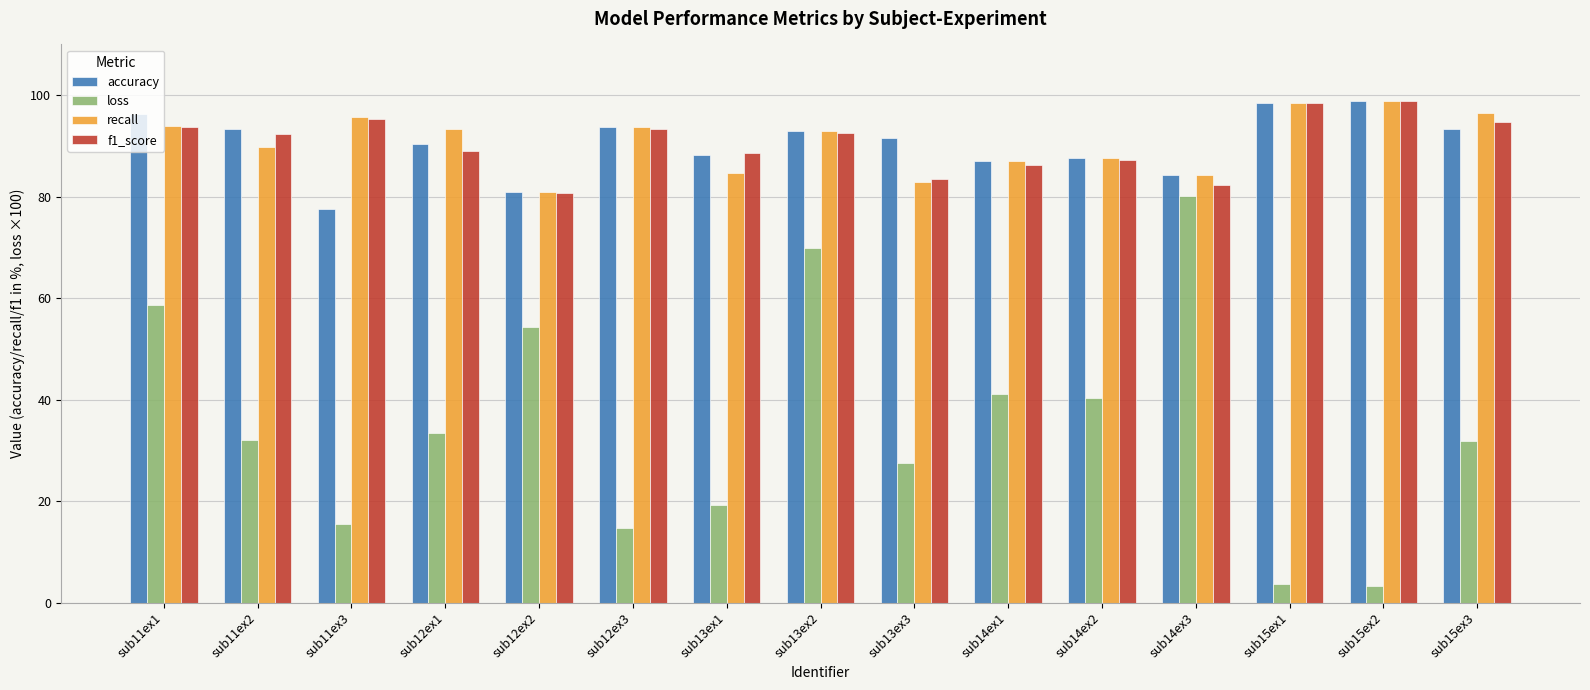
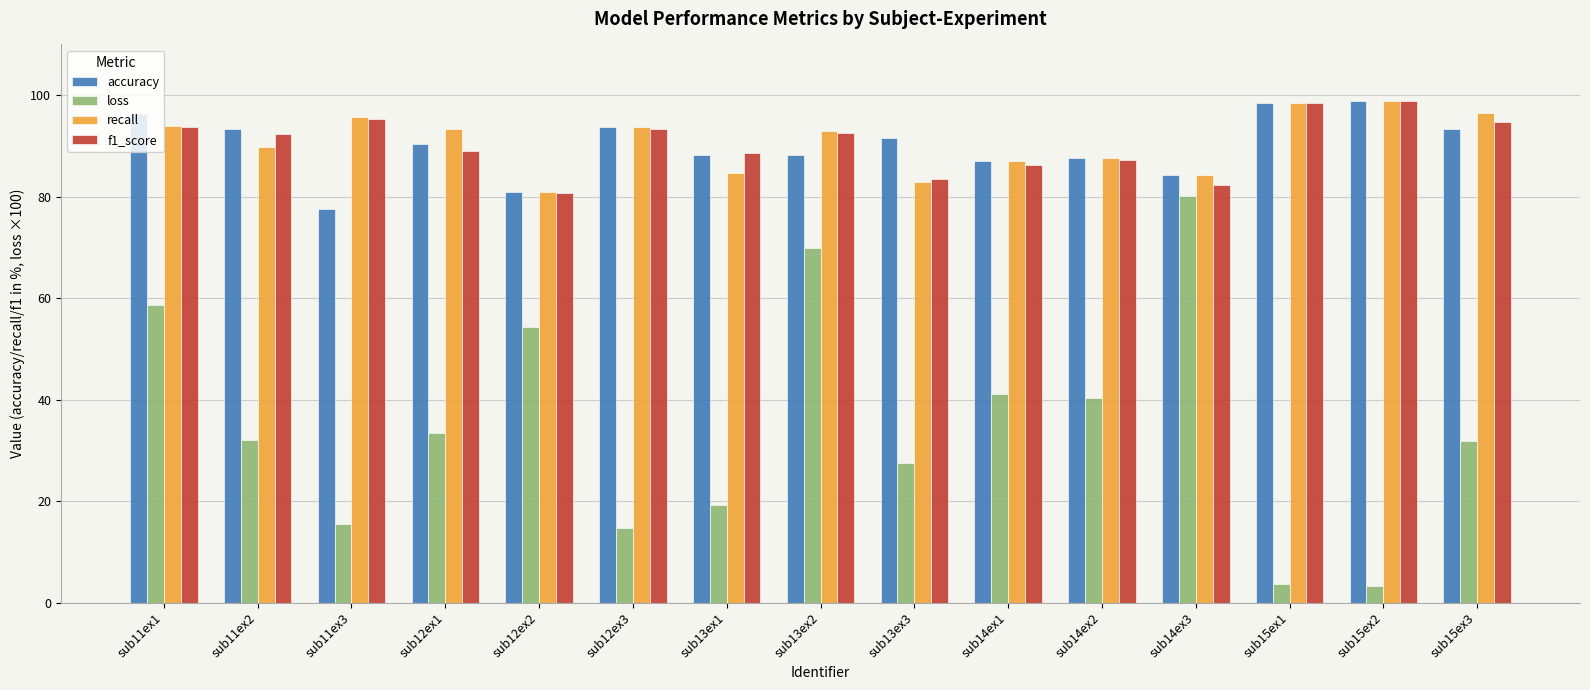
  {
    "accuracy": {
      "sub11ex2": 93,
      "sub11ex3": 78,
      "sub12ex1": 90,
      "sub12ex2": 81,
      "sub12ex3": 94,
      "sub13ex1": 88,
-     "sub13ex2": 93,
+     "sub13ex2": 88,
      "sub13ex3": 92,
      "sub14ex1": 87,
      "sub14ex2": 88,
      "sub14ex3": 84,
      "sub15ex1": 99,
      "sub15ex2": 99,
      "sub15ex3": 93
    },
    "loss": {
      "sub11ex1": 59,
      "sub11ex2": 32,
      "sub11ex3": 16,
      "sub12ex1": 34,
      "sub12ex2": 54,
      "sub12ex3": 15,
      "sub13ex1": 19,
      "sub13ex2": 70,
      "sub13ex3": 28,
      "sub14ex1": 41,
      "sub14ex2": 40,
      "sub14ex3": 80,
      "sub15ex1": 4,
      "sub15ex2": 3,
      "sub15ex3": 32
    },
    "recall": {
      "sub11ex1": 94,
      "sub11ex2": 90,
      "sub11ex3": 96,
      "sub12ex1": 93,
      "sub12ex2": 81,
      "sub12ex3": 94,
      "sub13ex1": 85,
      "sub13ex2": 93,
      "sub13ex3": 83,
      "sub14ex1": 87,
      "sub14ex2": 88,
      "sub14ex3": 84,
      "sub15ex1": 99,
      "sub15ex2": 99,
      "sub15ex3": 96
    },
    "f1_score": {
      "sub11ex1": 94,
      "sub11ex2": 92,
      "sub11ex3": 95,
      "sub12ex1": 89,
      "sub12ex2": 81,
      "sub12ex3": 93,
      "sub13ex1": 89,
      "sub13ex2": 93,
      "sub13ex3": 83,
      "sub14ex1": 86,
      "sub14ex2": 87,
      "sub14ex3": 82,
      "sub15ex1": 99,
      "sub15ex2": 99,
      "sub15ex3": 95
    }
  }
